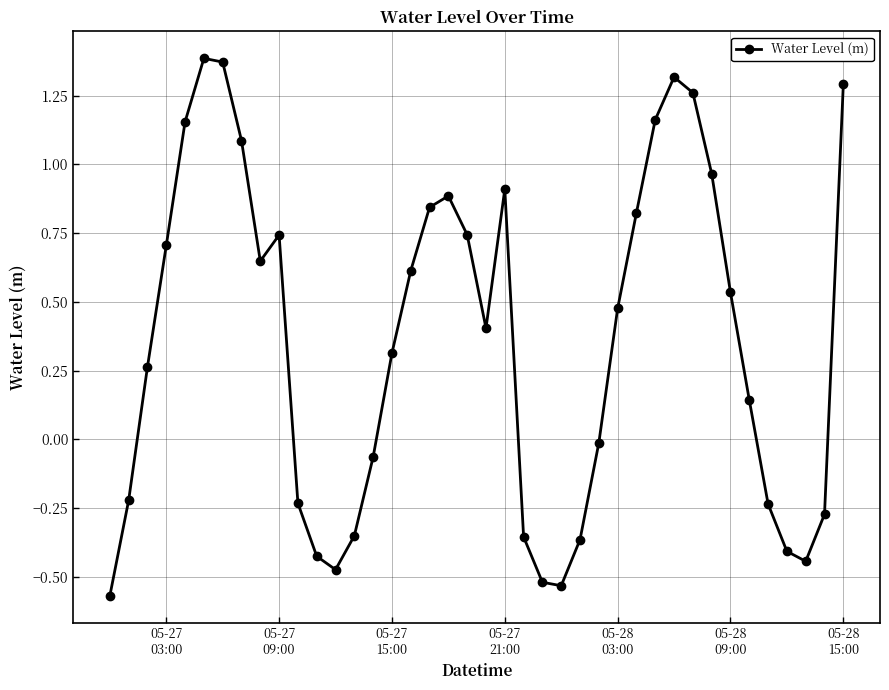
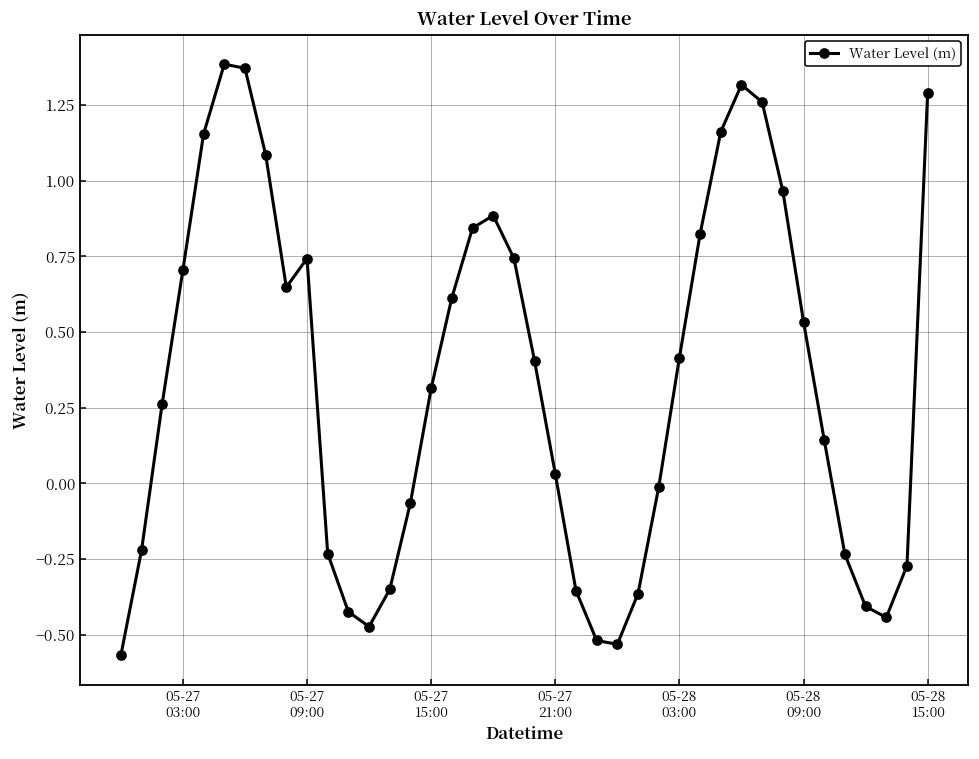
  {
    "05-27 03:00": 0.71,
    "05-27 09:00": 0.74,
    "05-27 15:00": 0.31,
-   "05-27 21:00": 0.91,
-   "05-28 03:00": 0.48,
+   "05-27 21:00": 0.03,
+   "05-28 03:00": 0.42,
    "05-28 09:00": 0.53,
    "05-28 15:00": 1.29
  }
